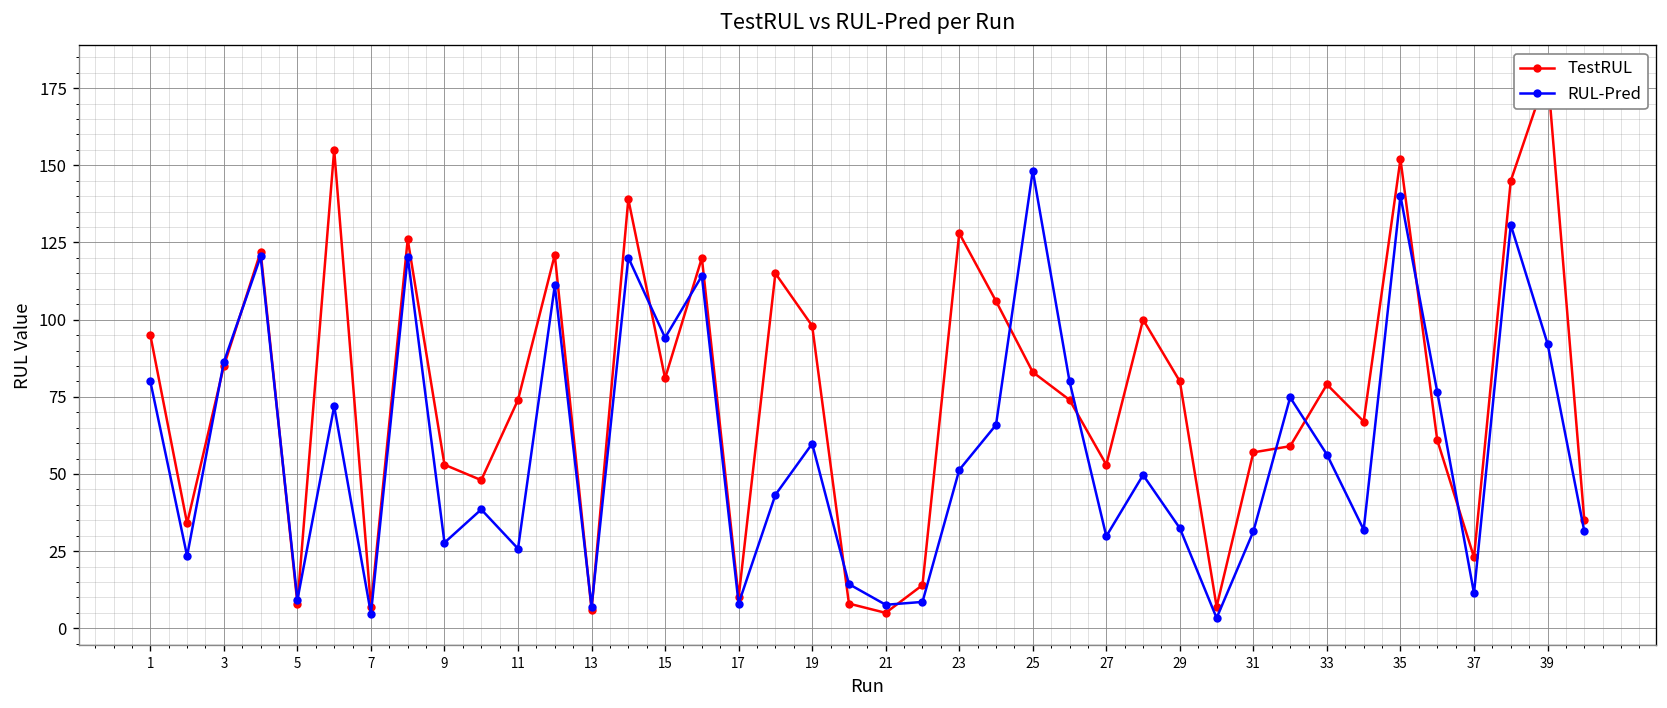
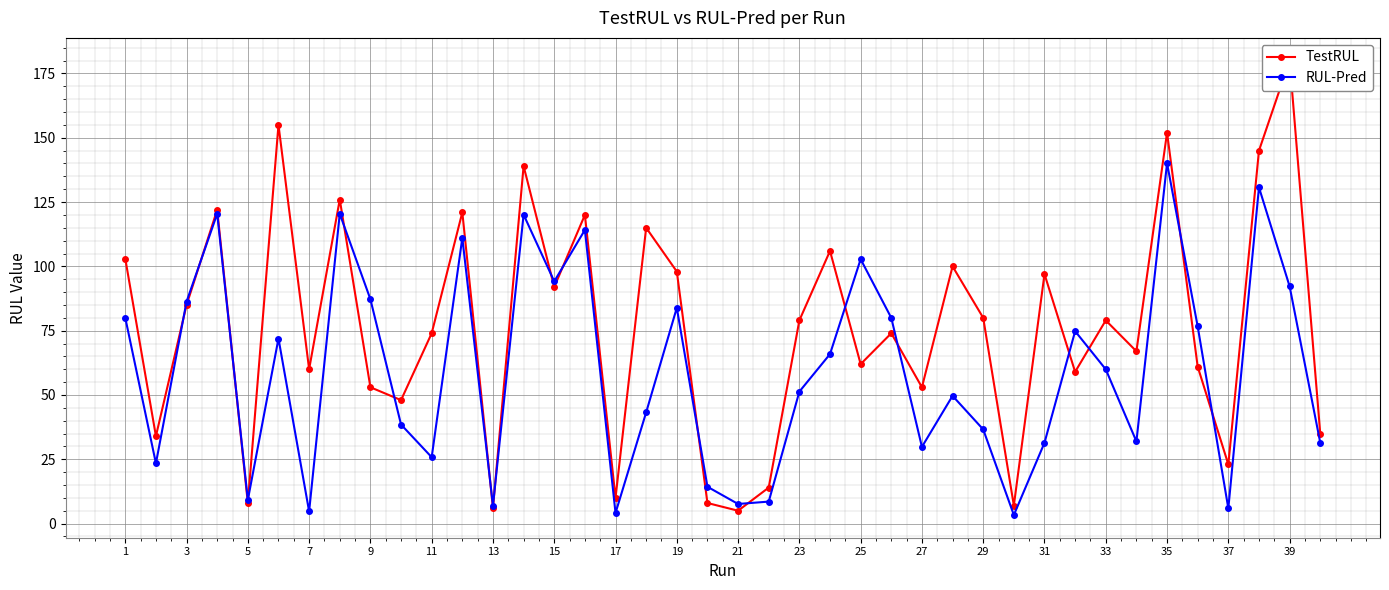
  {
    "TestRUL": {
-     "1": 95,
+     "1": 103,
      "3": 85,
      "5": 8,
-     "7": 7,
+     "7": 60,
      "9": 53,
      "11": 74,
      "13": 6,
-     "15": 81,
+     "15": 92,
      "17": 10,
      "19": 98,
      "21": 5,
-     "23": 128,
-     "25": 83,
+     "23": 79,
+     "25": 62,
      "27": 53,
      "29": 80,
-     "31": 57,
+     "31": 97,
      "33": 79,
      "35": 152,
      "37": 23
    },
    "RUL-Pred": {
      "1": 80,
      "3": 86,
      "5": 9,
      "7": 5,
-     "9": 28,
+     "9": 87,
      "11": 26,
      "13": 7,
      "15": 94,
-     "17": 8,
-     "19": 60,
+     "17": 4,
+     "19": 84,
      "21": 8,
      "23": 51,
-     "25": 148,
+     "25": 103,
      "27": 30,
-     "29": 32,
+     "29": 37,
      "31": 31,
-     "33": 56,
+     "33": 60,
      "35": 140,
-     "37": 11,
+     "37": 6,
      "39": 92
    }
  }
